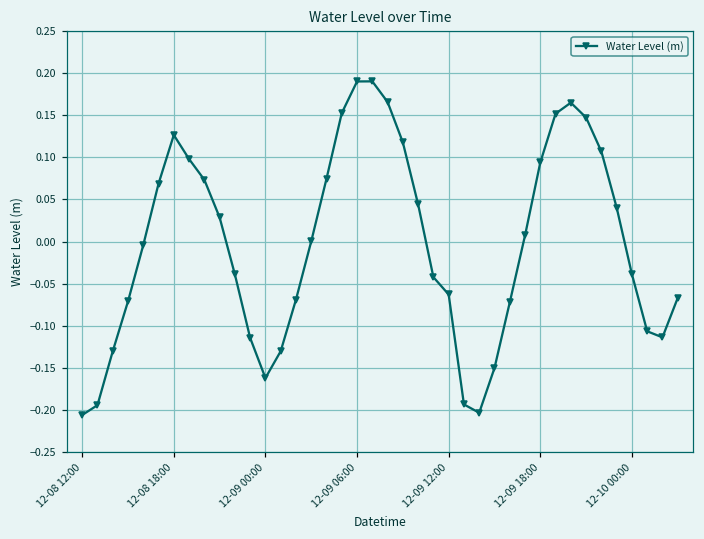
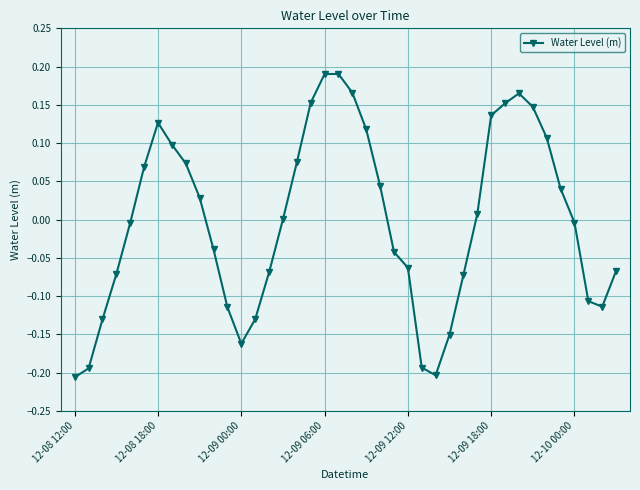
  {
    "12-08 12:00": -0.21,
    "12-08 18:00": 0.13,
    "12-09 00:00": -0.16,
    "12-09 06:00": 0.19,
    "12-09 12:00": -0.06,
-   "12-09 18:00": 0.09,
-   "12-10 00:00": -0.04
+   "12-09 18:00": 0.14,
+   "12-10 00:00": 0.00
  }
